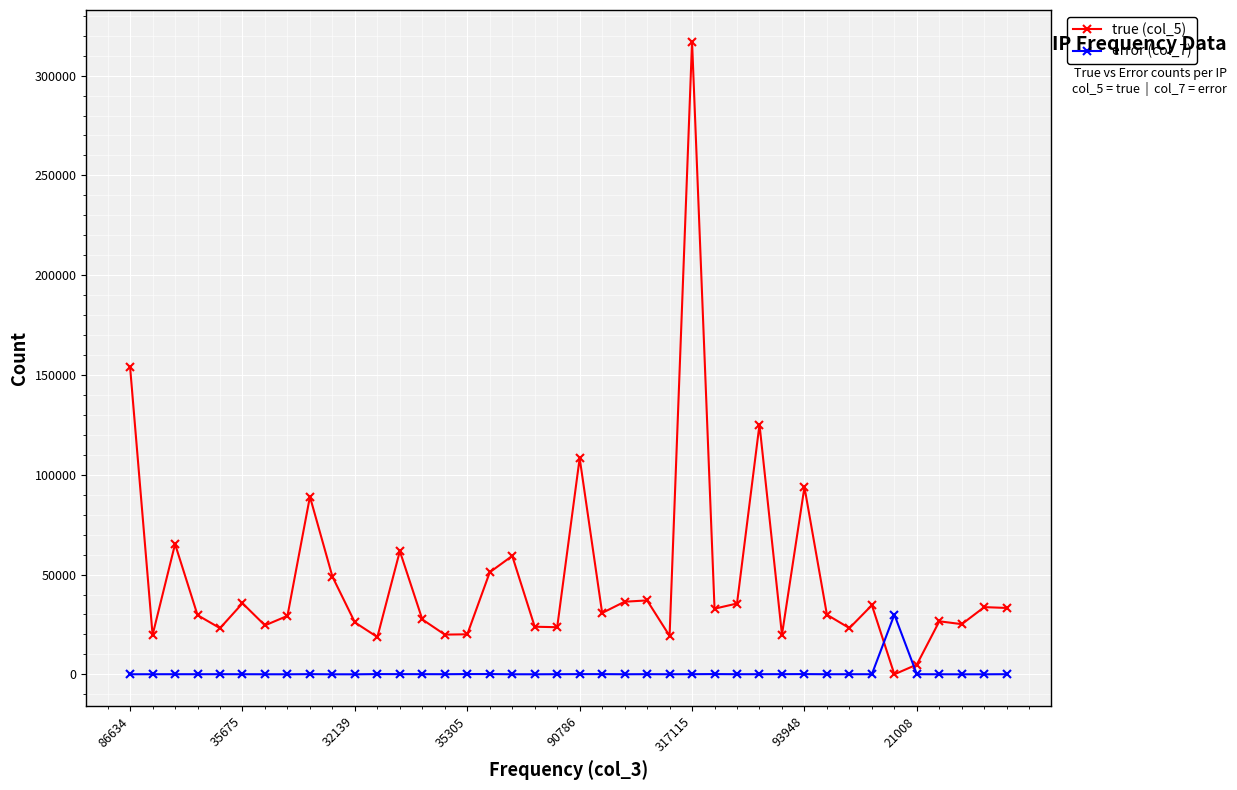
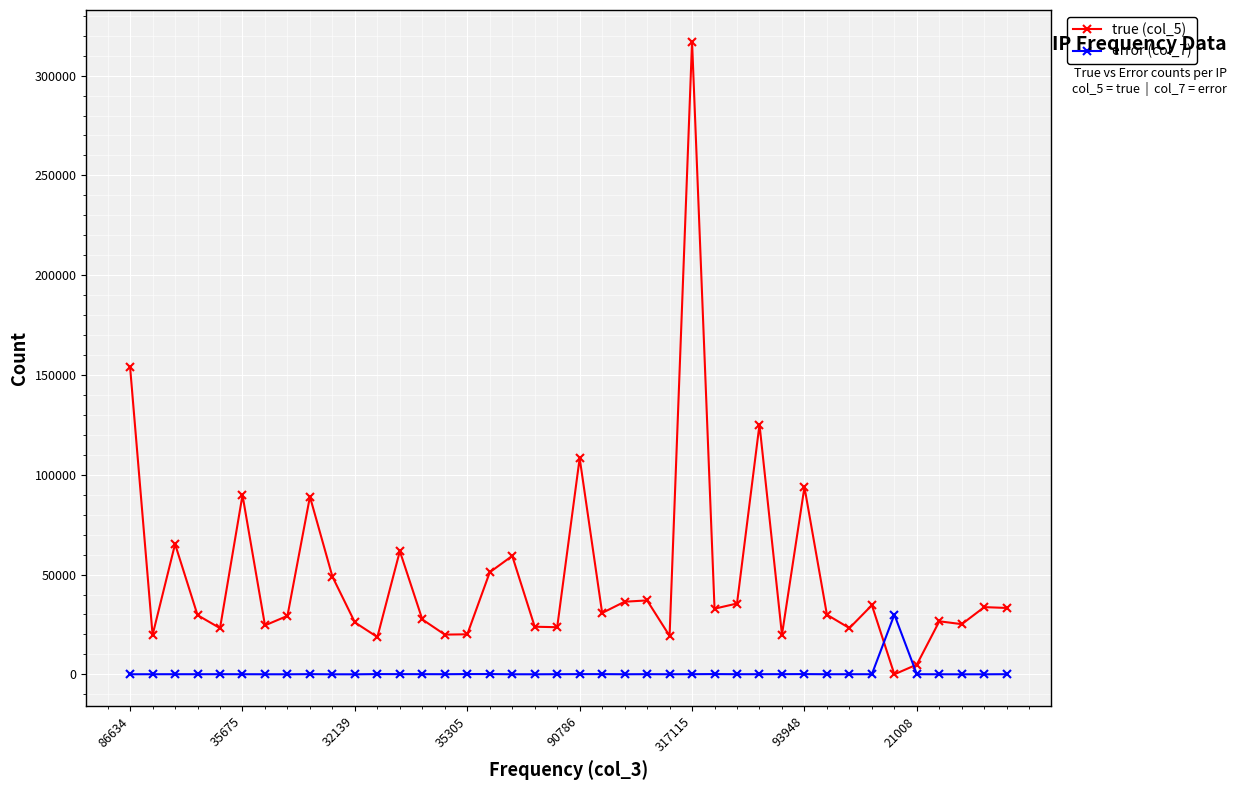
  {
    "true (col_5)": {
      "86634": 154000,
-     "35675": 36000,
+     "35675": 90000,
      "32139": 26000,
      "35305": 20000,
      "90786": 108000,
      "317115": 317000,
      "93948": 94000,
      "21008": 5000
    },
    "error (col_7)": {
      "86634": 0,
      "35675": 0,
      "32139": 0,
      "35305": 0,
      "90786": 0,
      "317115": 0,
      "93948": 0,
      "21008": 0
    }
  }
